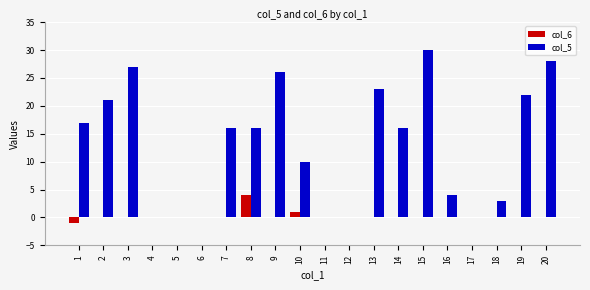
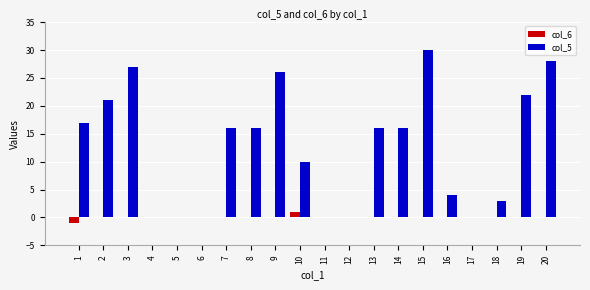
  {
    "col_6": {
      "1": -1,
      "2": 0,
      "3": 0,
      "4": 0,
      "5": 0,
      "6": 0,
      "7": 0,
-     "8": 4,
+     "8": 0,
      "9": 0,
      "10": 1,
      "11": 0,
      "12": 0,
      "13": 0,
      "14": 0,
      "15": 0,
      "16": 0,
      "17": 0,
      "18": 0,
      "19": 0,
      "20": 0
    },
    "col_5": {
      "1": 17,
      "2": 21,
      "3": 27,
      "4": 0,
      "5": 0,
      "6": 0,
      "7": 16,
      "8": 16,
      "9": 26,
      "10": 10,
      "11": 0,
      "12": 0,
-     "13": 23,
+     "13": 16,
      "14": 16,
      "15": 30,
      "16": 4,
      "17": 0,
      "18": 3,
      "19": 22,
      "20": 28
    }
  }
